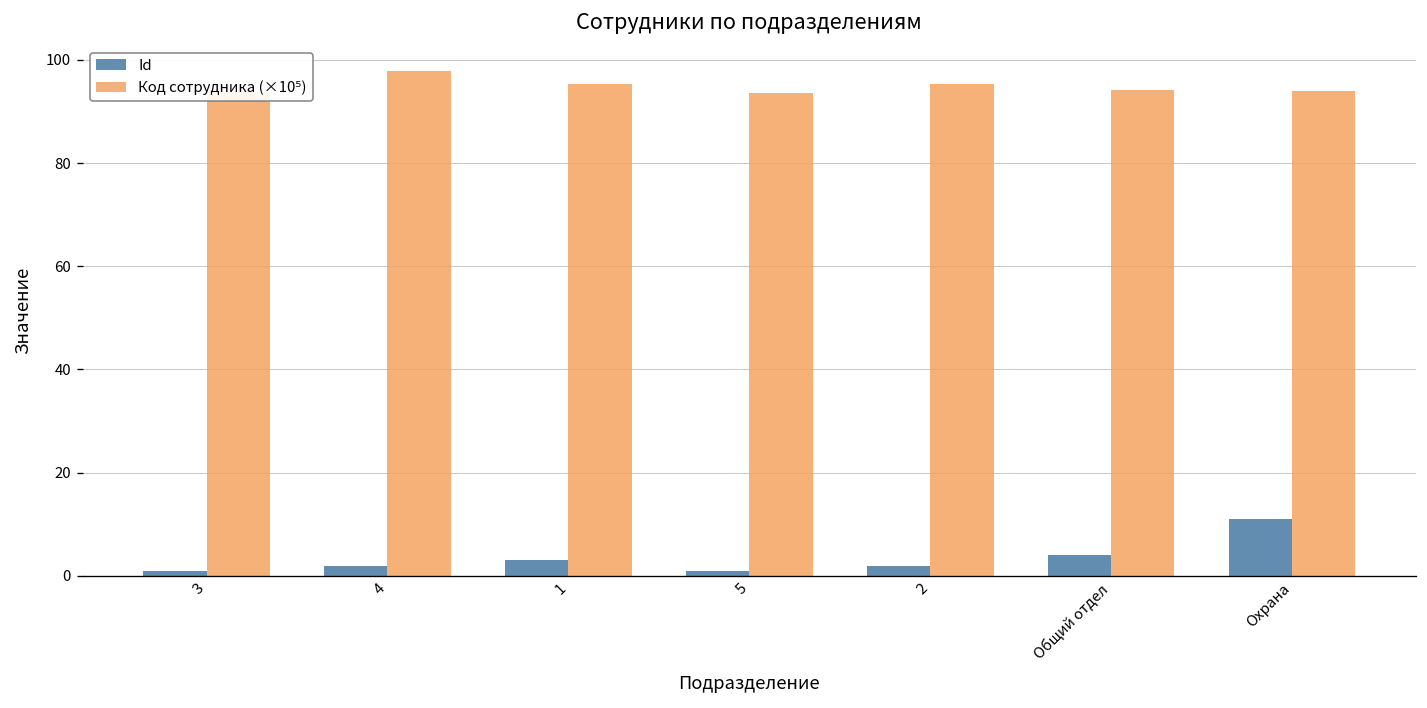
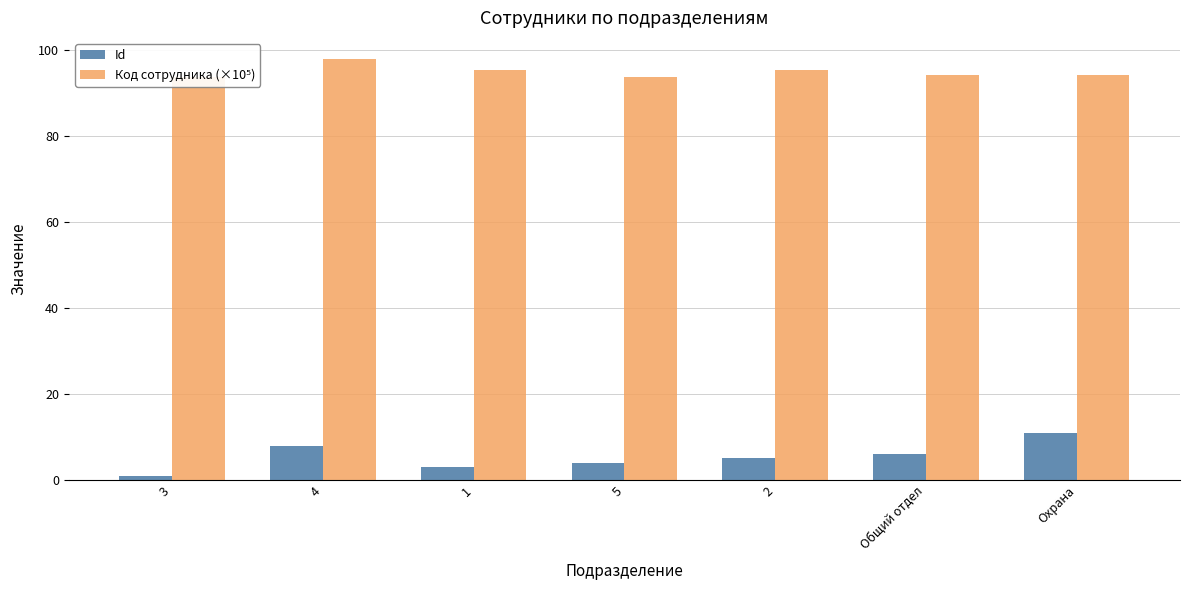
  {
    "Id": {
      "3": 1,
-     "4": 2,
+     "4": 8,
      "1": 3,
-     "5": 1,
-     "2": 2,
-     "Общий отдел": 4,
+     "5": 4,
+     "2": 5,
+     "Общий отдел": 6,
      "Охрана": 11
    },
    "Код сотрудника (×10⁵)": {
      "4": 98,
      "1": 95,
      "5": 94,
      "2": 95,
      "Общий отдел": 94,
      "Охрана": 94
    }
  }
